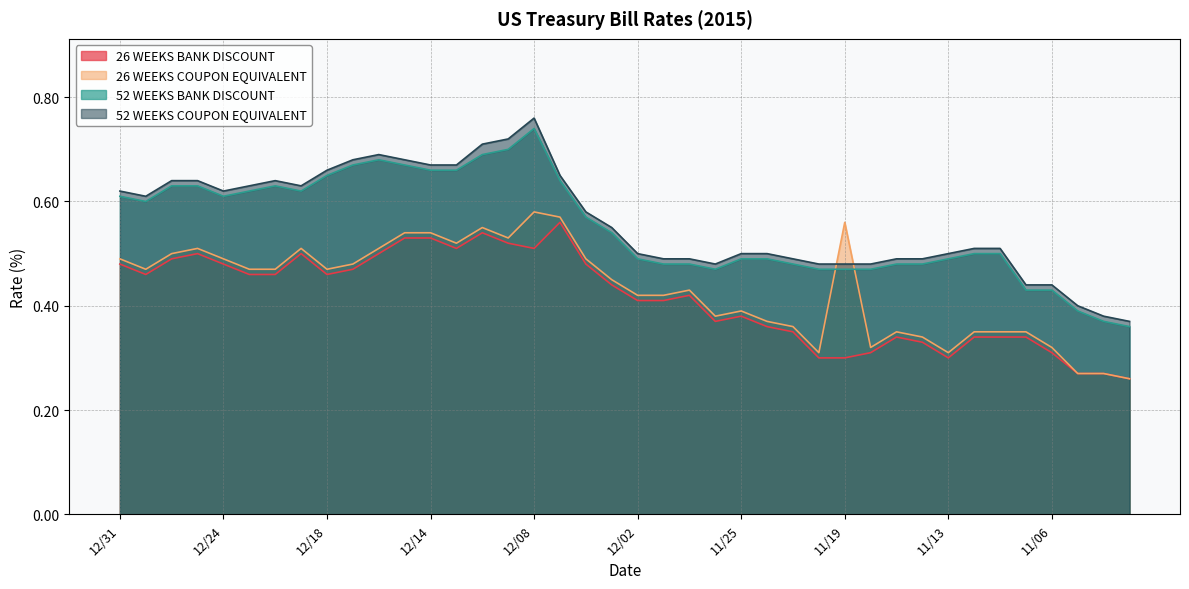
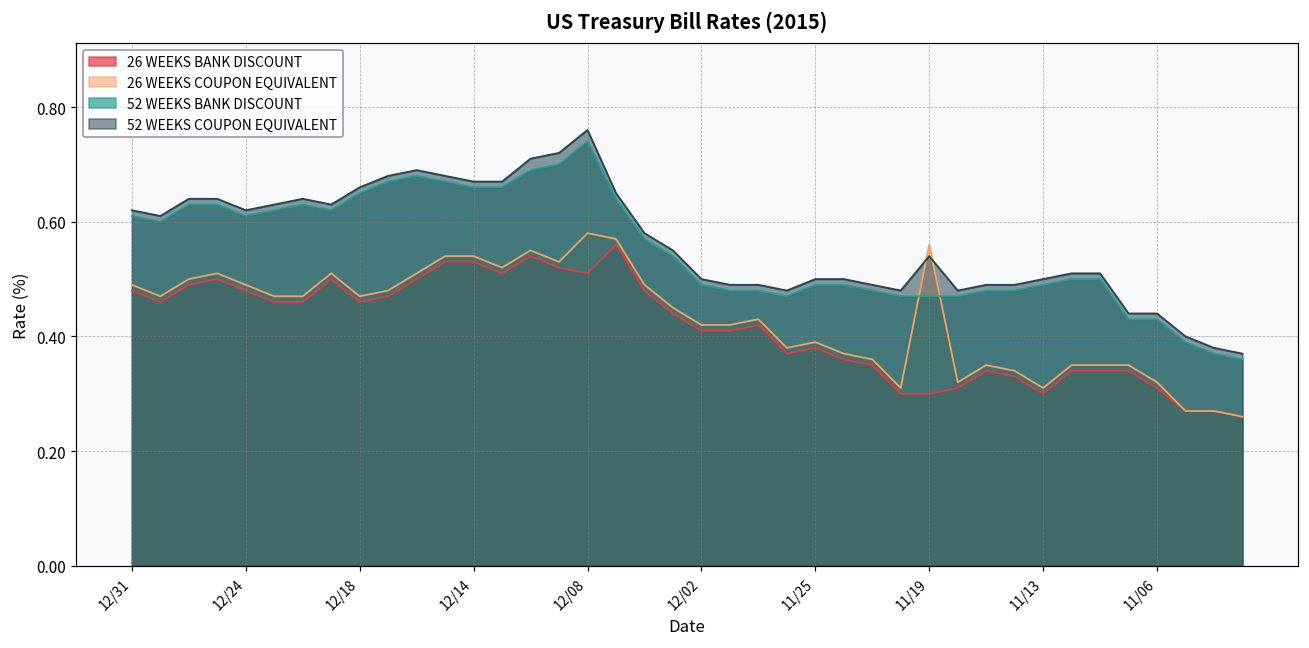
  {
    "26 WEEKS BANK DISCOUNT": {
      "12/31": 0.48,
      "12/24": 0.48,
      "12/18": 0.46,
      "12/14": 0.53,
      "12/08": 0.51,
      "12/02": 0.41,
      "11/25": 0.38,
      "11/19": 0.30,
      "11/13": 0.30,
      "11/06": 0.31
    },
    "26 WEEKS COUPON EQUIVALENT": {
      "12/31": 0.49,
      "12/24": 0.49,
      "12/18": 0.47,
      "12/14": 0.54,
      "12/08": 0.58,
      "12/02": 0.42,
      "11/25": 0.39,
      "11/19": 0.56,
      "11/13": 0.31,
      "11/06": 0.32
    },
    "52 WEEKS BANK DISCOUNT": {
      "12/31": 0.61,
      "12/24": 0.61,
      "12/18": 0.65,
      "12/14": 0.66,
      "12/08": 0.74,
      "12/02": 0.49,
      "11/25": 0.49,
      "11/19": 0.47,
      "11/13": 0.49,
      "11/06": 0.43
    },
    "52 WEEKS COUPON EQUIVALENT": {
      "12/31": 0.62,
      "12/24": 0.62,
      "12/18": 0.66,
      "12/14": 0.67,
      "12/08": 0.76,
      "12/02": 0.50,
      "11/25": 0.50,
-     "11/19": 0.48,
+     "11/19": 0.54,
      "11/13": 0.50,
      "11/06": 0.44
    }
  }
